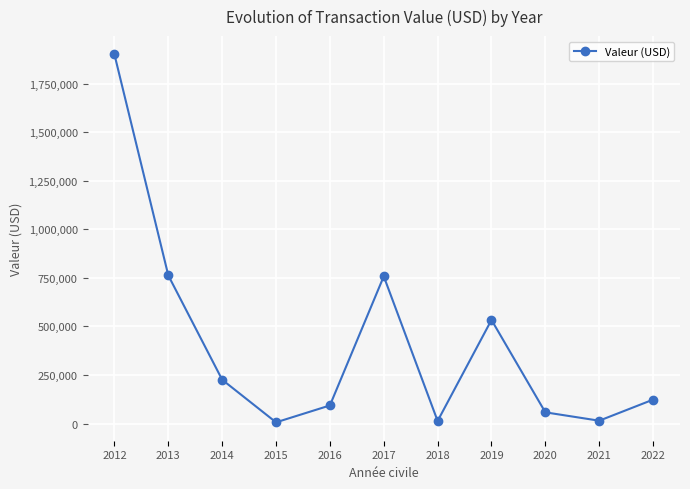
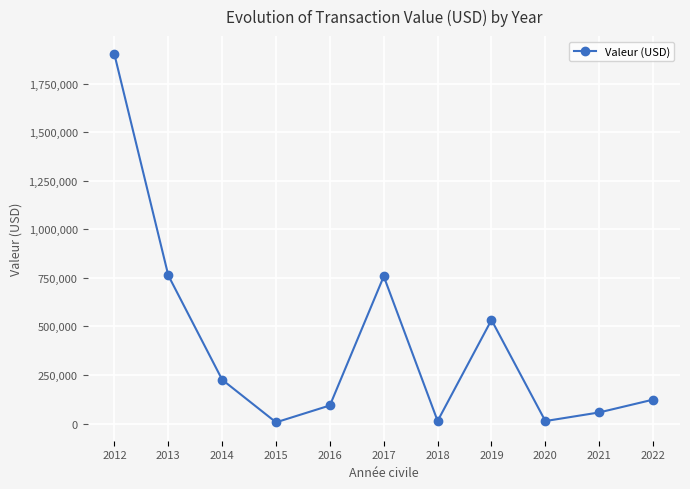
  {
    "2012": "1,900,000",
    "2013": "760,000",
    "2014": "230,000",
    "2015": "10,000",
    "2016": "90,000",
    "2017": "760,000",
    "2018": "10,000",
    "2019": "530,000",
-   "2020": "60,000",
-   "2021": "10,000",
+   "2020": "10,000",
+   "2021": "60,000",
    "2022": "120,000"
  }
